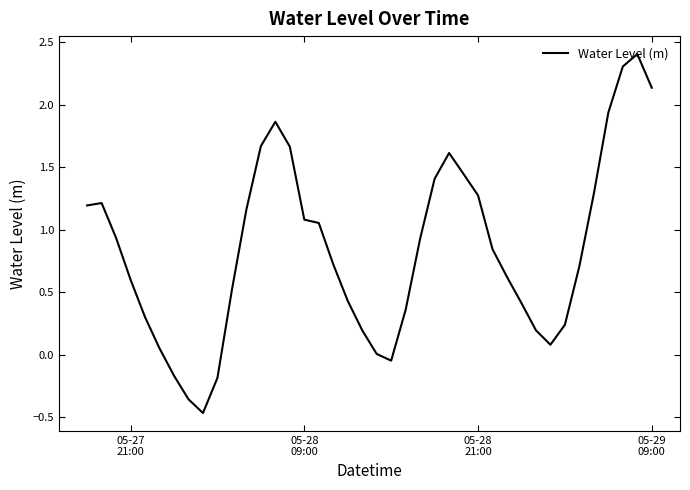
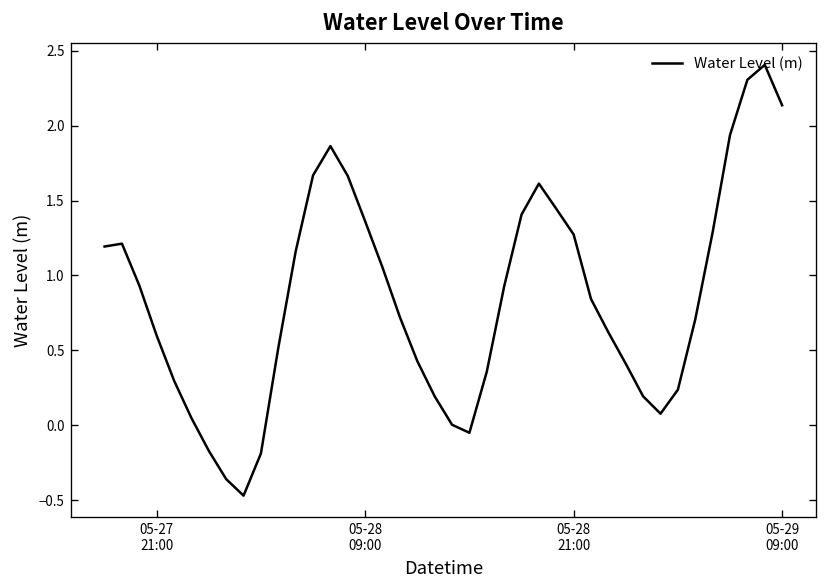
  {
    "05-27 21:00": 0.60,
-   "05-28 09:00": 1.08,
+   "05-28 09:00": 1.36,
    "05-28 21:00": 1.27,
    "05-29 09:00": 2.14
  }
